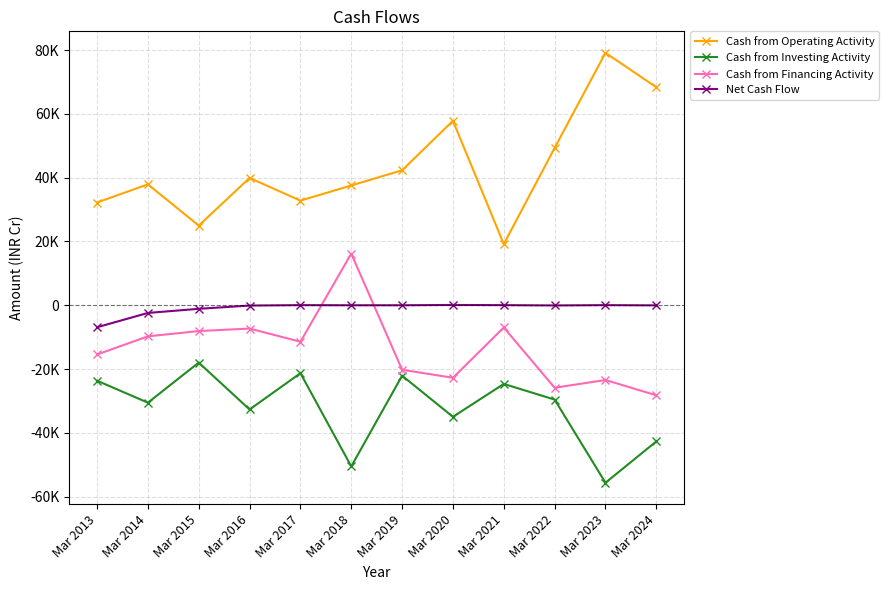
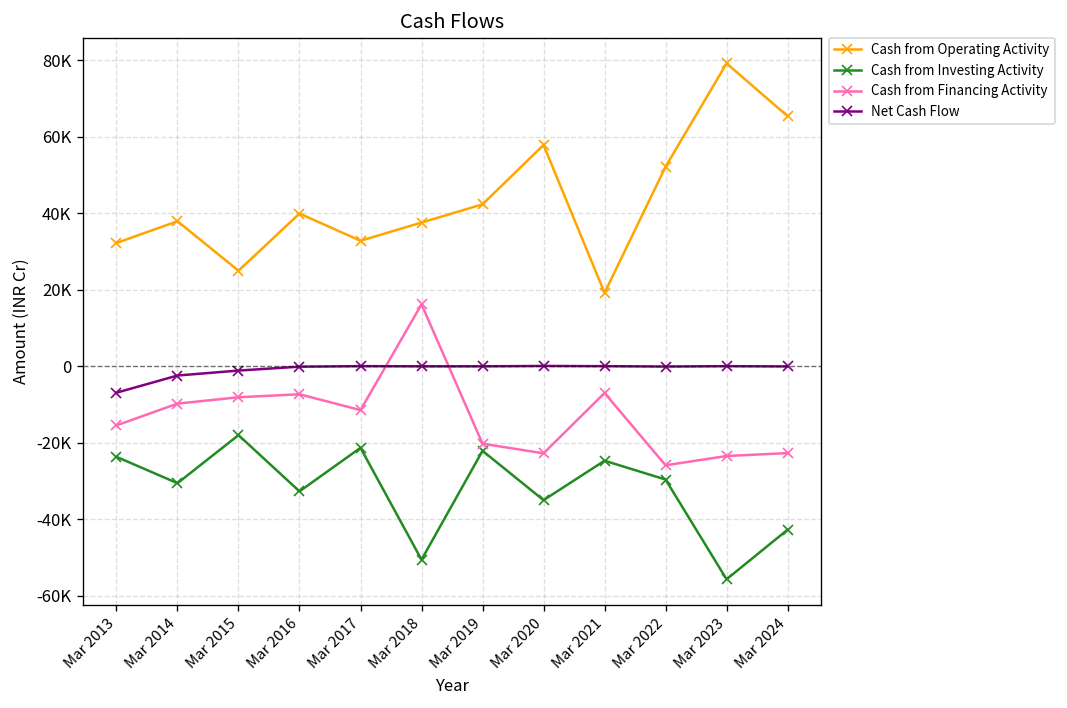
  {
    "Cash from Operating Activity": {
      "Mar 2013": 32000,
      "Mar 2014": 38000,
      "Mar 2015": 25000,
      "Mar 2016": 40000,
      "Mar 2017": 33000,
      "Mar 2018": 38000,
      "Mar 2019": 42000,
      "Mar 2020": 58000,
      "Mar 2021": 19000,
-     "Mar 2022": 49000,
+     "Mar 2022": 52000,
      "Mar 2023": 79000,
-     "Mar 2024": 68000
+     "Mar 2024": 65000
    },
    "Cash from Investing Activity": {
      "Mar 2013": -24000,
      "Mar 2014": -31000,
      "Mar 2015": -18000,
      "Mar 2016": -33000,
      "Mar 2017": -21000,
      "Mar 2018": -51000,
      "Mar 2019": -22000,
      "Mar 2020": -35000,
      "Mar 2021": -25000,
      "Mar 2022": -30000,
      "Mar 2023": -56000,
      "Mar 2024": -43000
    },
    "Cash from Financing Activity": {
      "Mar 2013": -15000,
      "Mar 2014": -10000,
      "Mar 2015": -8000,
      "Mar 2016": -7000,
      "Mar 2017": -11000,
      "Mar 2018": 16000,
      "Mar 2019": -20000,
      "Mar 2020": -23000,
      "Mar 2021": -7000,
      "Mar 2022": -26000,
      "Mar 2023": -23000,
-     "Mar 2024": -28000
+     "Mar 2024": -23000
    },
    "Net Cash Flow": {
      "Mar 2013": -7000,
      "Mar 2014": -2000,
      "Mar 2015": -1000,
      "Mar 2016": 0,
      "Mar 2017": 0,
      "Mar 2018": 0,
      "Mar 2019": 0,
      "Mar 2020": 0,
      "Mar 2021": 0,
      "Mar 2022": 0,
      "Mar 2023": 0,
      "Mar 2024": 0
    }
  }
